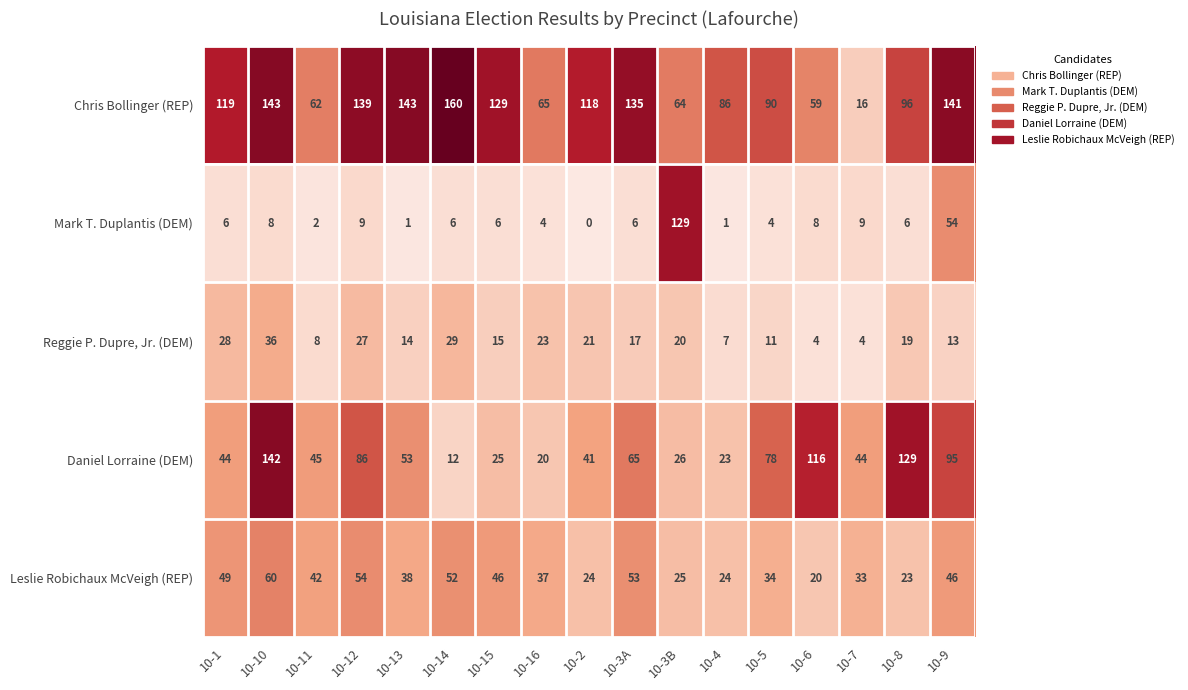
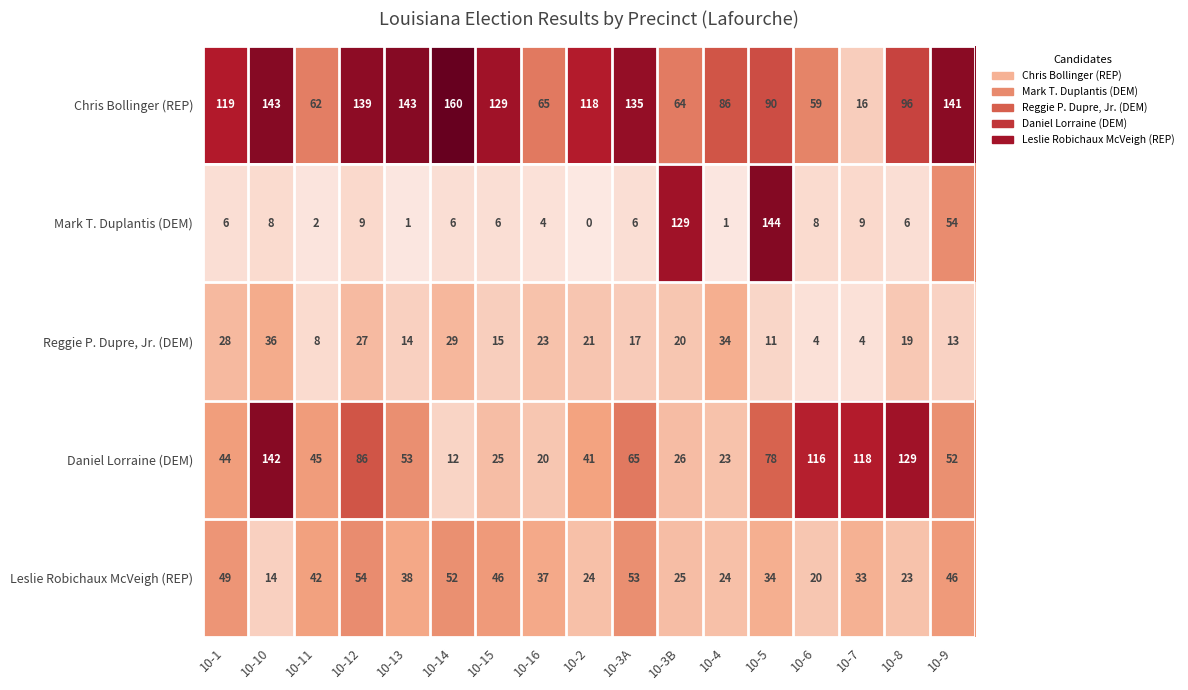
  {
    "Chris Bollinger (REP)": {
      "10-1": 119,
      "10-10": 143,
      "10-11": 62,
      "10-12": 139,
      "10-13": 143,
      "10-14": 160,
      "10-15": 129,
      "10-16": 65,
      "10-2": 118,
      "10-3A": 135,
      "10-3B": 64,
      "10-4": 86,
      "10-5": 90,
      "10-6": 59,
      "10-7": 16,
      "10-8": 96,
      "10-9": 141
    },
    "Mark T. Duplantis (DEM)": {
      "10-1": 6,
      "10-10": 8,
      "10-11": 2,
      "10-12": 9,
      "10-13": 1,
      "10-14": 6,
      "10-15": 6,
      "10-16": 4,
      "10-2": 0,
      "10-3A": 6,
      "10-3B": 129,
      "10-4": 1,
-     "10-5": 4,
+     "10-5": 144,
      "10-6": 8,
      "10-7": 9,
      "10-8": 6,
      "10-9": 54
    },
    "Reggie P. Dupre, Jr. (DEM)": {
      "10-1": 28,
      "10-10": 36,
      "10-11": 8,
      "10-12": 27,
      "10-13": 14,
      "10-14": 29,
      "10-15": 15,
      "10-16": 23,
      "10-2": 21,
      "10-3A": 17,
      "10-3B": 20,
-     "10-4": 7,
+     "10-4": 34,
      "10-5": 11,
      "10-6": 4,
      "10-7": 4,
      "10-8": 19,
      "10-9": 13
    },
    "Daniel Lorraine (DEM)": {
      "10-1": 44,
      "10-10": 142,
      "10-11": 45,
      "10-12": 86,
      "10-13": 53,
      "10-14": 12,
      "10-15": 25,
      "10-16": 20,
      "10-2": 41,
      "10-3A": 65,
      "10-3B": 26,
      "10-4": 23,
      "10-5": 78,
      "10-6": 116,
-     "10-7": 44,
+     "10-7": 118,
      "10-8": 129,
-     "10-9": 95
+     "10-9": 52
    },
    "Leslie Robichaux McVeigh (REP)": {
      "10-1": 49,
-     "10-10": 60,
+     "10-10": 14,
      "10-11": 42,
      "10-12": 54,
      "10-13": 38,
      "10-14": 52,
      "10-15": 46,
      "10-16": 37,
      "10-2": 24,
      "10-3A": 53,
      "10-3B": 25,
      "10-4": 24,
      "10-5": 34,
      "10-6": 20,
      "10-7": 33,
      "10-8": 23,
      "10-9": 46
    }
  }
